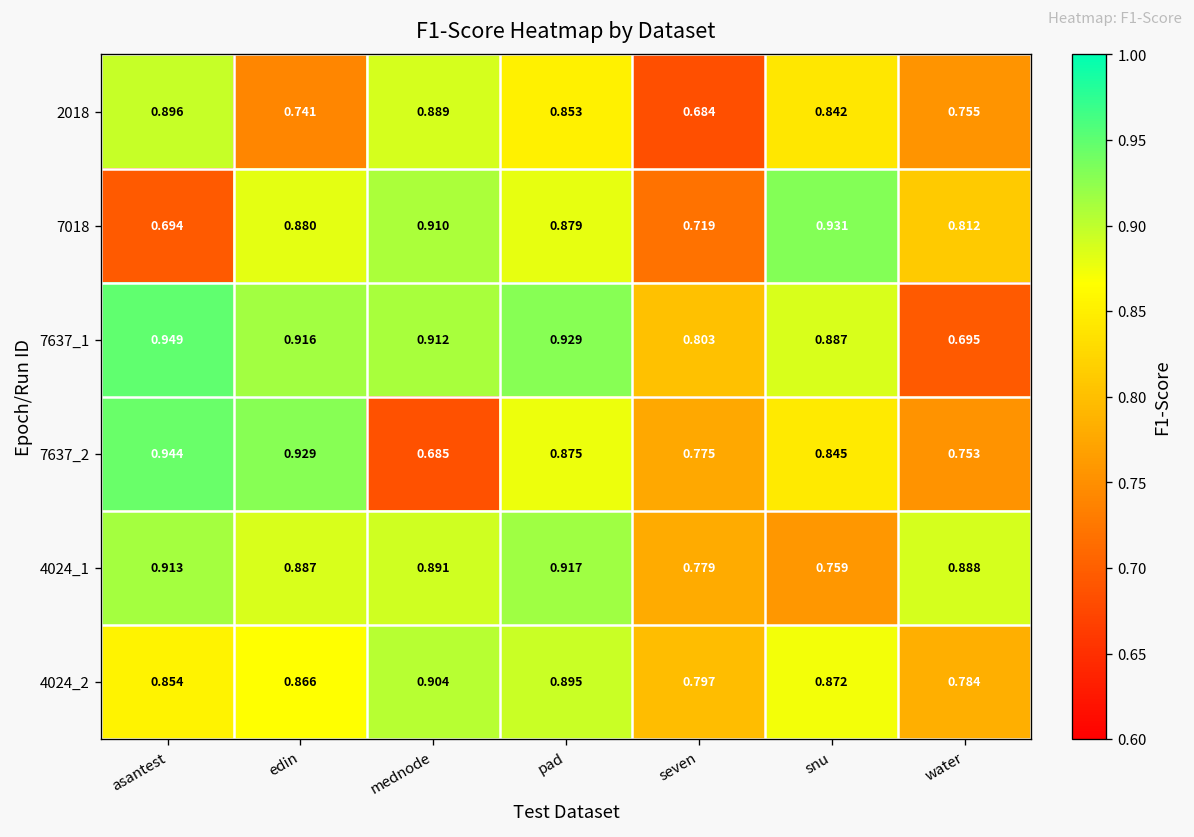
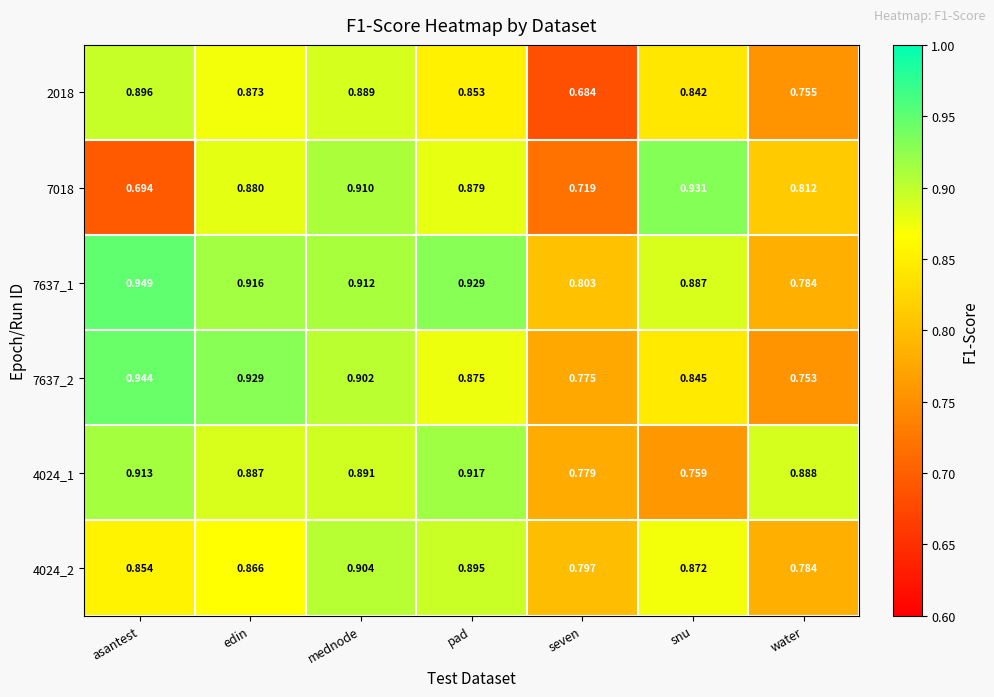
  {
    "2018": {
      "asantest": 0.896,
-     "edin": 0.741,
+     "edin": 0.873,
      "mednode": 0.889,
      "pad": 0.853,
      "seven": 0.684,
      "snu": 0.842,
      "water": 0.755
    },
    "7018": {
      "asantest": 0.694,
      "edin": 0.880,
      "mednode": 0.910,
      "pad": 0.879,
      "seven": 0.719,
      "snu": 0.931,
      "water": 0.812
    },
    "7637_1": {
      "asantest": 0.949,
      "edin": 0.916,
      "mednode": 0.912,
      "pad": 0.929,
      "seven": 0.803,
      "snu": 0.887,
-     "water": 0.695
+     "water": 0.784
    },
    "7637_2": {
      "asantest": 0.944,
      "edin": 0.929,
-     "mednode": 0.685,
+     "mednode": 0.902,
      "pad": 0.875,
      "seven": 0.775,
      "snu": 0.845,
      "water": 0.753
    },
    "4024_1": {
      "asantest": 0.913,
      "edin": 0.887,
      "mednode": 0.891,
      "pad": 0.917,
      "seven": 0.779,
      "snu": 0.759,
      "water": 0.888
    },
    "4024_2": {
      "asantest": 0.854,
      "edin": 0.866,
      "mednode": 0.904,
      "pad": 0.895,
      "seven": 0.797,
      "snu": 0.872,
      "water": 0.784
    }
  }
